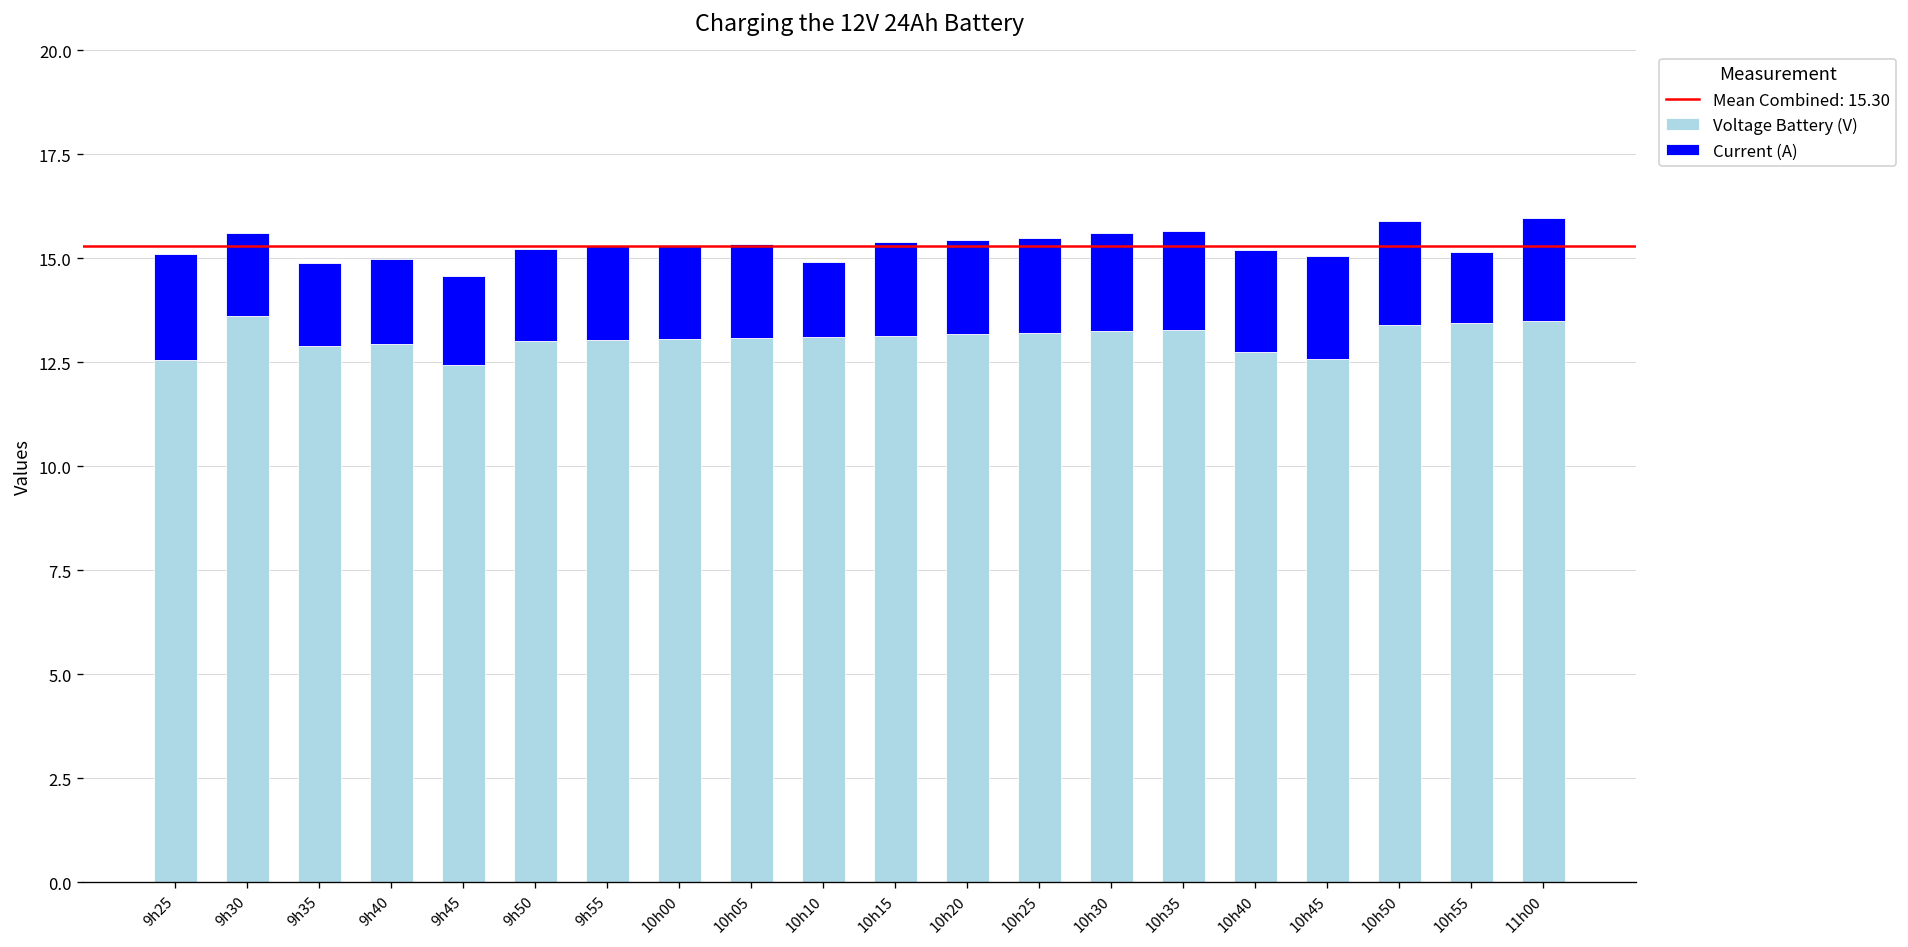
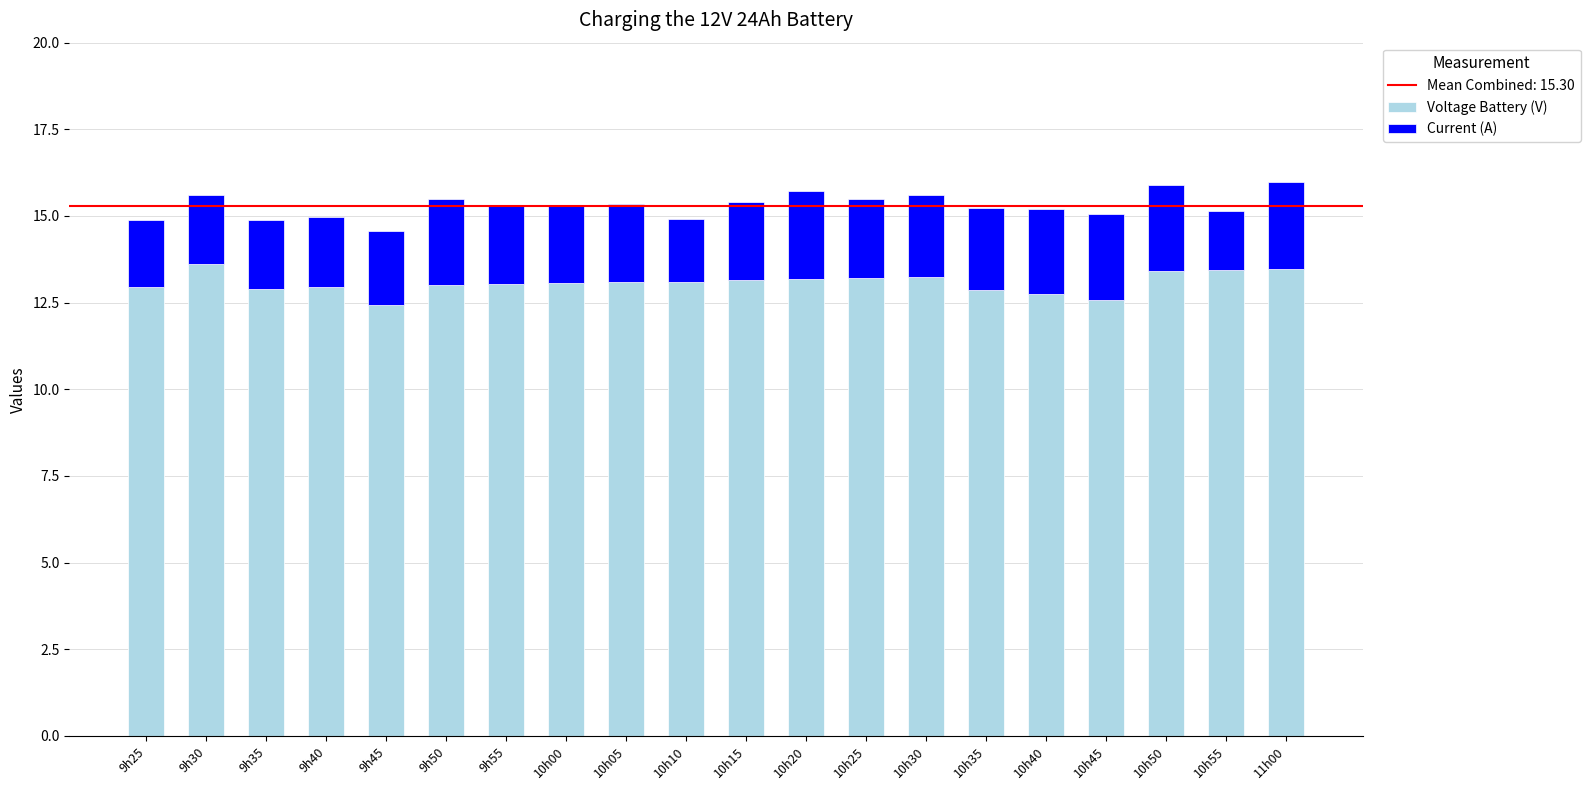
  {
    "Voltage Battery (V)": {
-     "9h25": 12.6,
+     "9h25": 12.9,
      "9h30": 13.6,
      "9h35": 12.9,
      "9h40": 12.9,
      "9h45": 12.4,
      "9h50": 13.0,
      "9h55": 13.0,
      "10h00": 13.1,
      "10h05": 13.1,
      "10h10": 13.1,
      "10h15": 13.1,
      "10h20": 13.2,
      "10h25": 13.2,
      "10h30": 13.3,
-     "10h35": 13.3,
+     "10h35": 12.9,
      "10h40": 12.8,
      "10h45": 12.6,
      "10h50": 13.4,
      "10h55": 13.4,
      "11h00": 13.5
    },
    "Current (A)": {
-     "9h25": 2.5,
+     "9h25": 1.9,
      "9h30": 2.0,
      "9h35": 2.0,
      "9h40": 2.0,
      "9h45": 2.1,
-     "9h50": 2.2,
+     "9h50": 2.5,
      "9h55": 2.3,
      "10h00": 2.3,
      "10h05": 2.3,
      "10h10": 1.8,
      "10h15": 2.3,
-     "10h20": 2.3,
+     "10h20": 2.6,
      "10h25": 2.3,
      "10h30": 2.4,
      "10h35": 2.4,
      "10h40": 2.5,
      "10h45": 2.5,
      "10h50": 2.5,
      "10h55": 1.7,
      "11h00": 2.5
    }
  }
